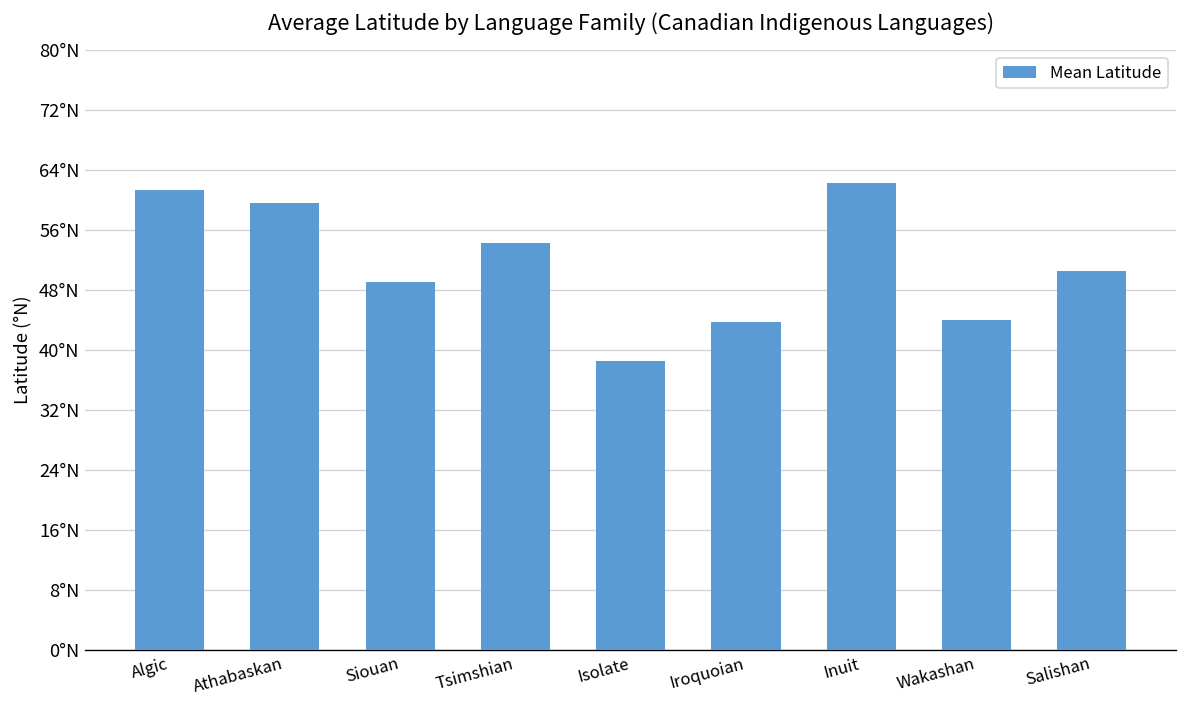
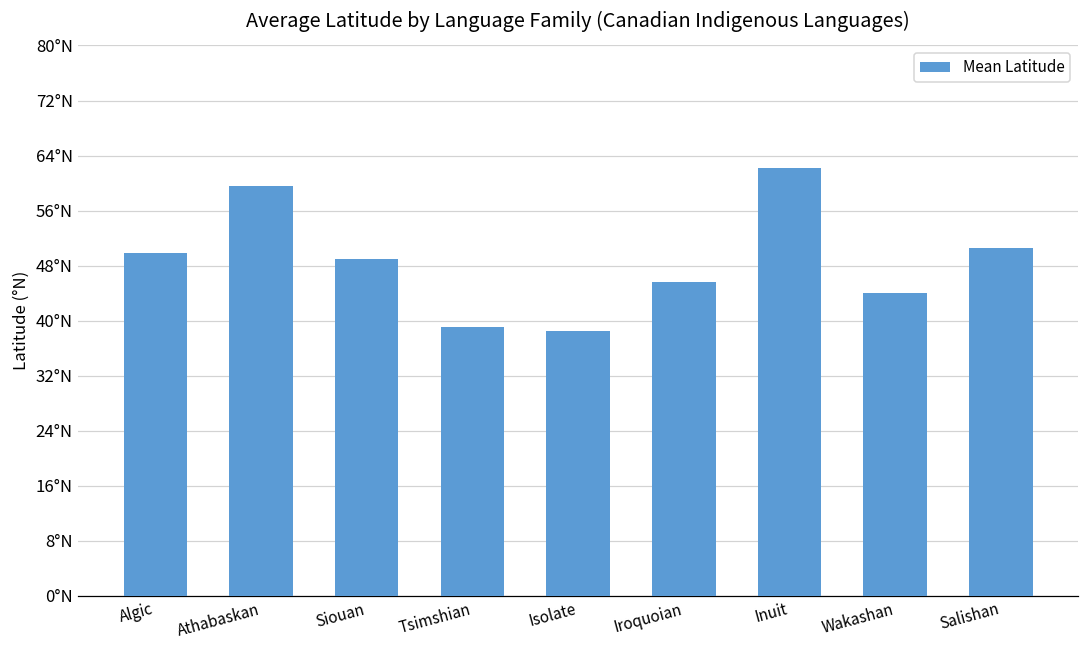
  {
-   "Algic": "61°N",
+   "Algic": "50°N",
    "Athabaskan": "60°N",
    "Siouan": "49°N",
-   "Tsimshian": "54°N",
+   "Tsimshian": "39°N",
    "Isolate": "38°N",
-   "Iroquoian": "44°N",
+   "Iroquoian": "46°N",
    "Inuit": "62°N",
    "Wakashan": "44°N",
    "Salishan": "51°N"
  }
